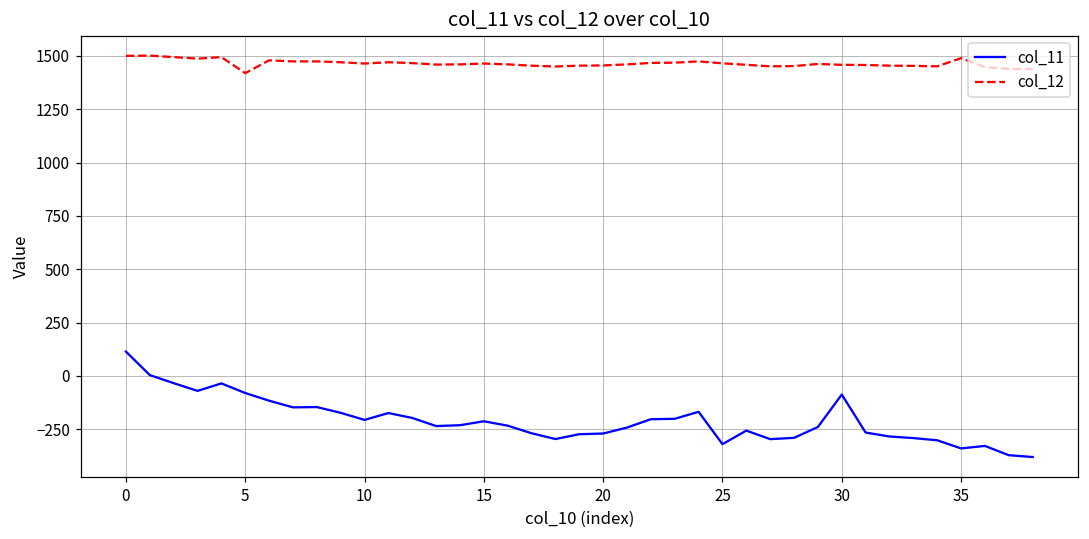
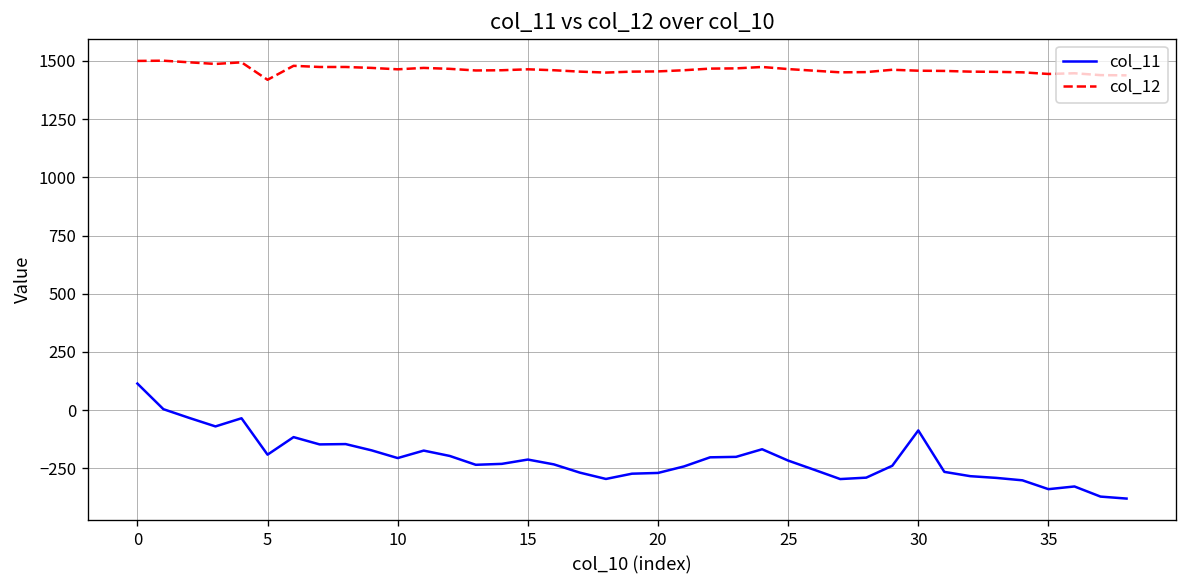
  {
    "col_11": {
      "0": 110,
-     "5": -80,
+     "5": -190,
      "10": -210,
      "15": -210,
      "20": -270,
-     "25": -320,
+     "25": -220,
      "30": -90,
      "35": -340
    },
    "col_12": {
      "0": 1500,
      "5": 1420,
      "10": 1460,
      "15": 1460,
      "20": 1460,
      "25": 1470,
      "30": 1460,
-     "35": 1490
+     "35": 1440
    }
  }
